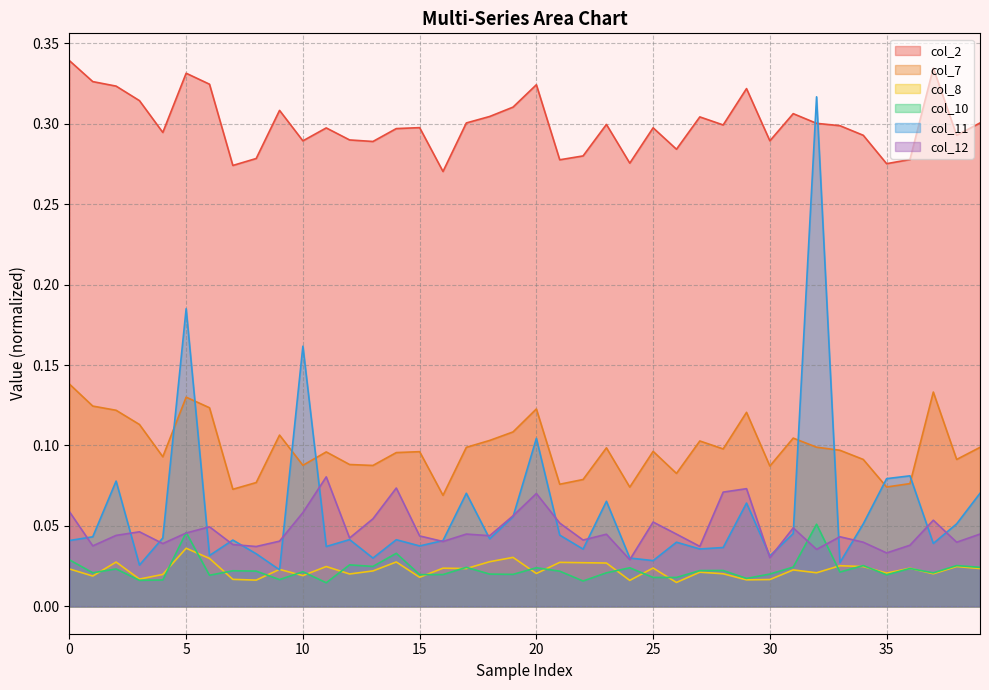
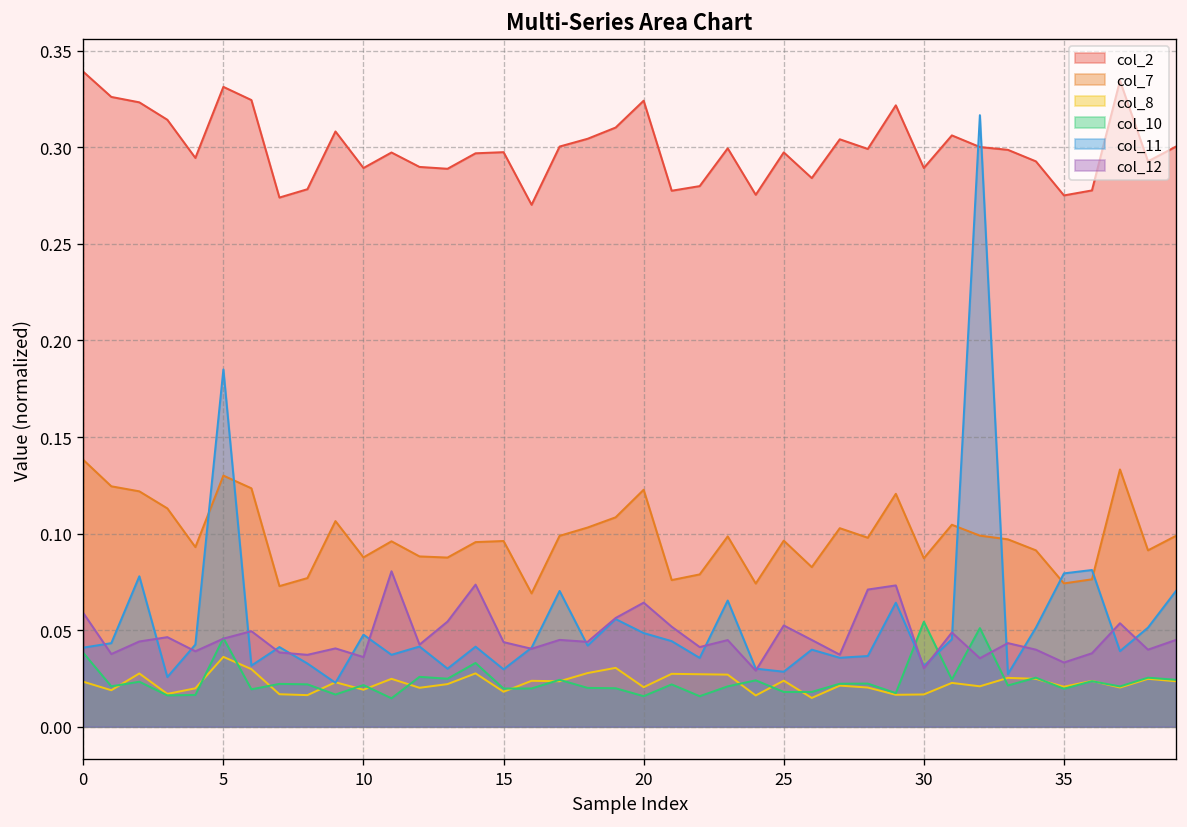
  {
    "col_10": {
-     "0": 0.029,
+     "0": 0.038,
      "10": 0.022,
      "15": 0.020,
-     "20": 0.024,
+     "20": 0.016,
      "25": 0.018,
-     "30": 0.020
+     "30": 0.054
    },
    "col_11": {
      "0": 0.041,
      "5": 0.185,
-     "10": 0.162,
-     "15": 0.038,
-     "20": 0.104,
+     "10": 0.048,
+     "15": 0.030,
+     "20": 0.048,
      "25": 0.028,
      "35": 0.079
    },
    "col_12": {
      "0": 0.059,
-     "10": 0.058,
+     "10": 0.036,
      "15": 0.044,
-     "20": 0.070,
+     "20": 0.064,
      "25": 0.052,
      "35": 0.033
    }
  }
